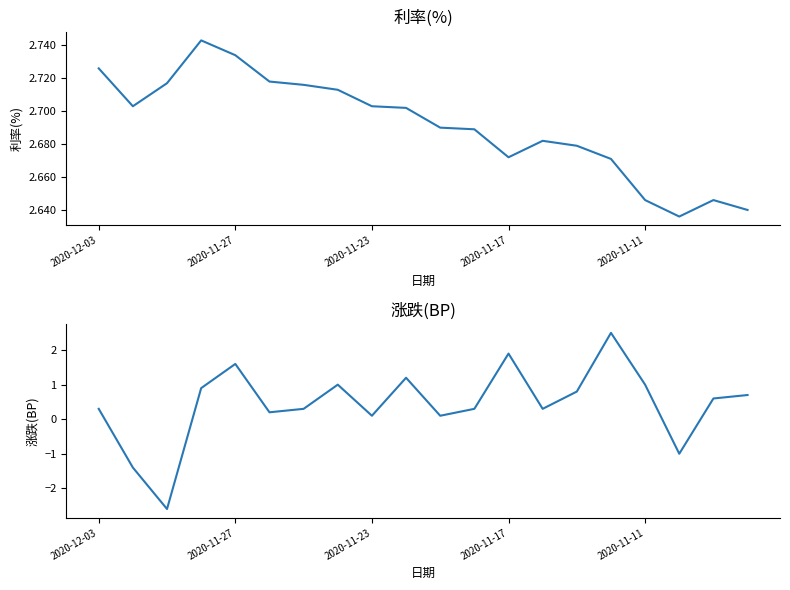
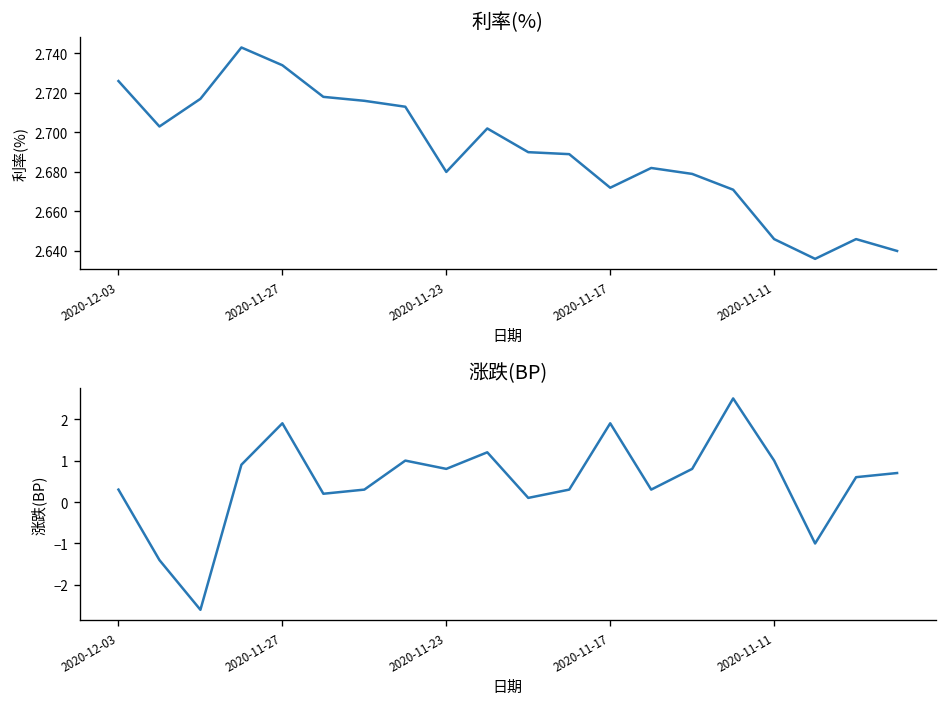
  {
    "利率(%)": {
      "2020-12-03": 2.726,
      "2020-11-27": 2.734,
-     "2020-11-23": 2.703,
+     "2020-11-23": 2.680,
      "2020-11-17": 2.672,
      "2020-11-11": 2.646
    },
    "涨跌(BP)": {
      "2020-12-03": 0.3,
-     "2020-11-27": 1.6,
-     "2020-11-23": 0.1,
+     "2020-11-27": 1.9,
+     "2020-11-23": 0.8,
      "2020-11-17": 1.9,
      "2020-11-11": 1.0
    }
  }
